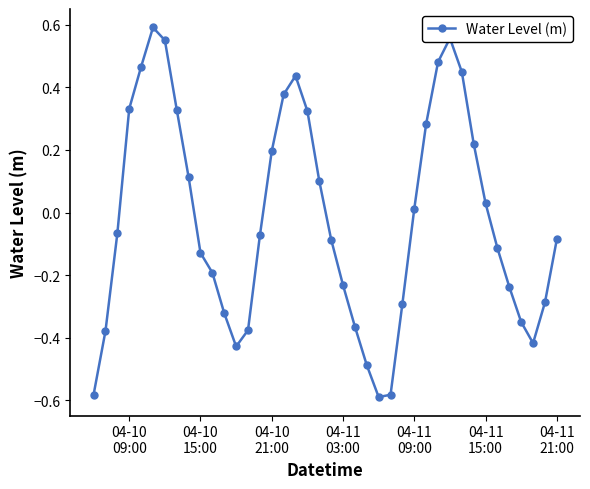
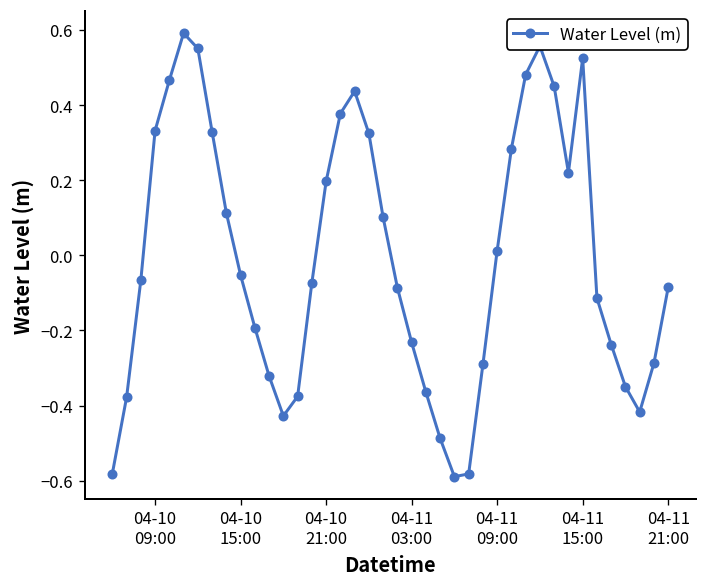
  {
    "04-10 09:00": 0.33,
-   "04-10 15:00": -0.13,
+   "04-10 15:00": -0.05,
    "04-10 21:00": 0.20,
    "04-11 03:00": -0.23,
    "04-11 09:00": 0.01,
-   "04-11 15:00": 0.03,
+   "04-11 15:00": 0.52,
    "04-11 21:00": -0.09
  }
